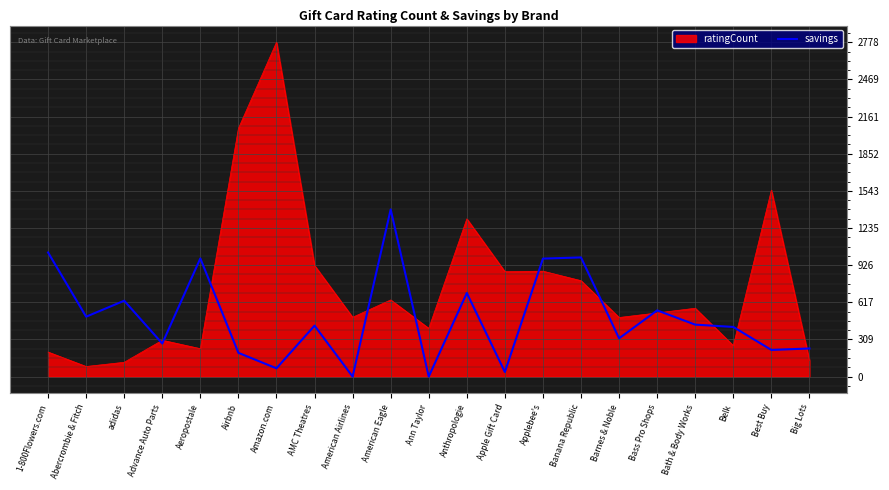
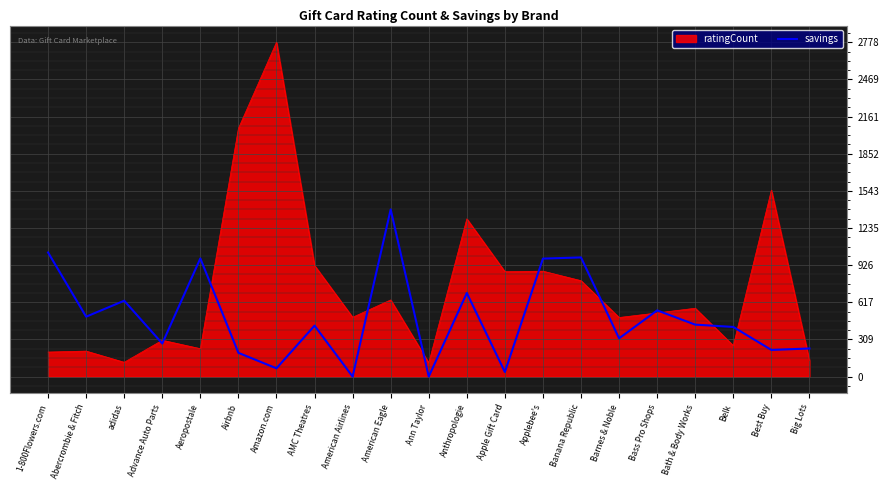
  {
    "ratingCount": {
      "1-800Flowers.com": 200,
-     "Abercrombie & Fitch": 80,
+     "Abercrombie & Fitch": 210,
      "adidas": 120,
      "Advance Auto Parts": 300,
      "Aeropostale": 230,
      "Airbnb": 2060,
      "Amazon.com": 2780,
      "AMC Theatres": 920,
      "American Airlines": 490,
      "American Eagle": 640,
-     "Ann Taylor": 400,
+     "Ann Taylor": 110,
      "Anthropologie": 1310,
      "Apple Gift Card": 870,
      "Applebee's": 880,
      "Banana Republic": 800,
      "Barnes & Noble": 490,
      "Bath & Body Works": 570,
      "Belk": 260,
      "Best Buy": 1550,
      "Big Lots": 130
    },
    "savings": {
      "1-800Flowers.com": 1030,
      "Abercrombie & Fitch": 500,
      "adidas": 630,
      "Advance Auto Parts": 280,
      "Aeropostale": 980,
      "Airbnb": 200,
      "Amazon.com": 70,
      "AMC Theatres": 420,
      "American Airlines": 0,
      "American Eagle": 1390,
      "Ann Taylor": 0,
      "Anthropologie": 690,
      "Apple Gift Card": 40,
      "Applebee's": 980,
      "Banana Republic": 990,
      "Barnes & Noble": 320,
      "Bath & Body Works": 430,
      "Belk": 410,
      "Best Buy": 220,
      "Big Lots": 230
    }
  }
